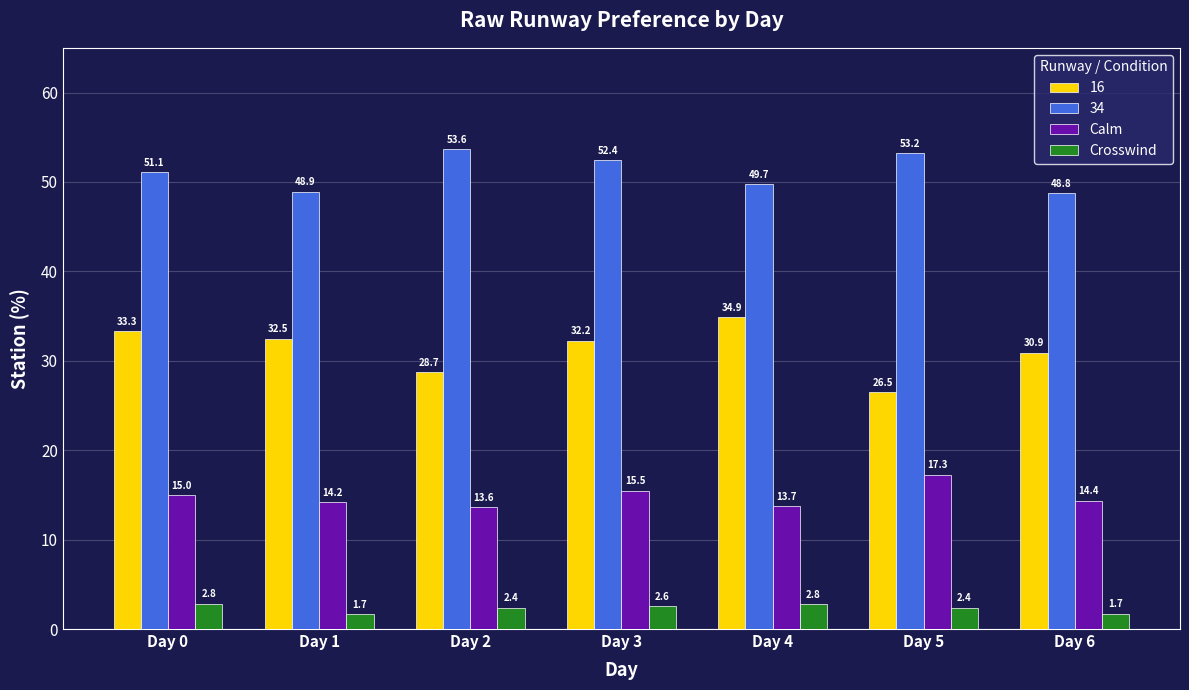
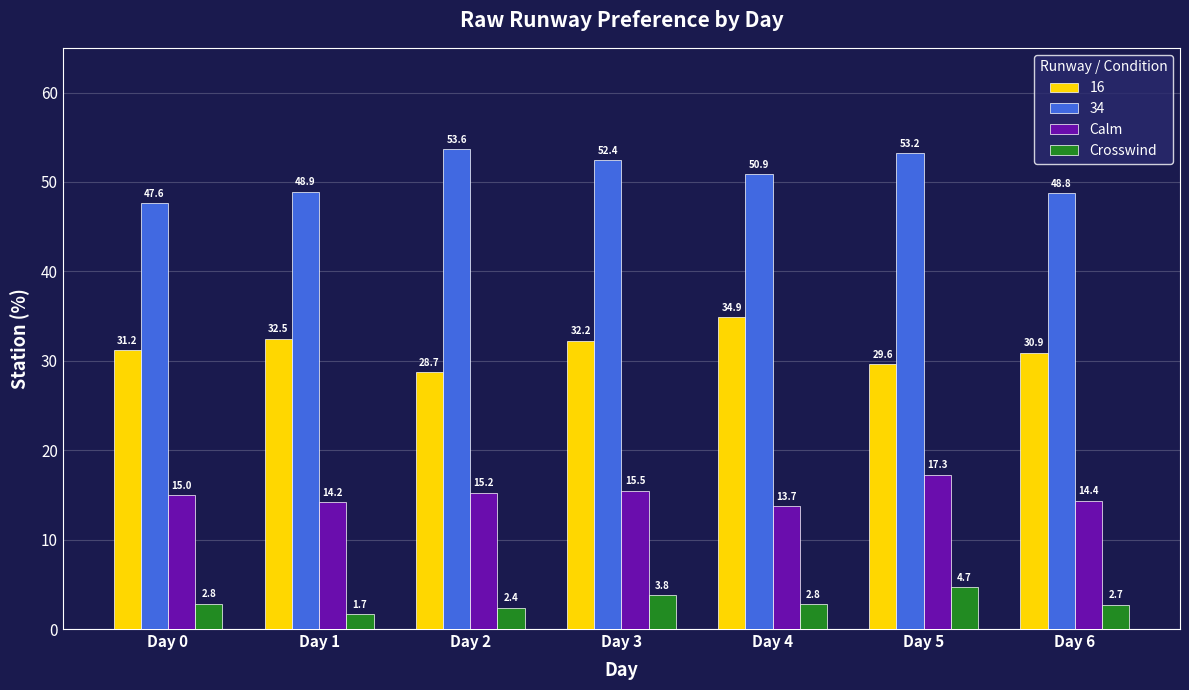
  {
    "16": {
-     "Day 0": 33.3,
+     "Day 0": 31.2,
      "Day 1": 32.5,
      "Day 2": 28.7,
      "Day 3": 32.2,
      "Day 4": 34.9,
-     "Day 5": 26.5,
+     "Day 5": 29.6,
      "Day 6": 30.9
    },
    "34": {
-     "Day 0": 51.1,
+     "Day 0": 47.6,
      "Day 1": 48.9,
      "Day 2": 53.6,
      "Day 3": 52.4,
-     "Day 4": 49.7,
+     "Day 4": 50.9,
      "Day 5": 53.2,
      "Day 6": 48.8
    },
    "Calm": {
      "Day 0": 15.0,
      "Day 1": 14.2,
-     "Day 2": 13.6,
+     "Day 2": 15.2,
      "Day 3": 15.5,
      "Day 4": 13.7,
      "Day 5": 17.3,
      "Day 6": 14.4
    },
    "Crosswind": {
      "Day 0": 2.8,
      "Day 1": 1.7,
      "Day 2": 2.4,
-     "Day 3": 2.6,
+     "Day 3": 3.8,
      "Day 4": 2.8,
-     "Day 5": 2.4,
-     "Day 6": 1.7
+     "Day 5": 4.7,
+     "Day 6": 2.7
    }
  }
